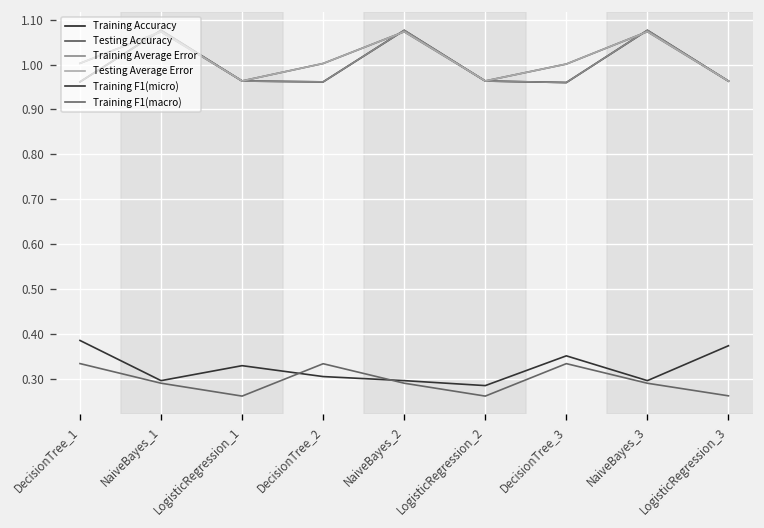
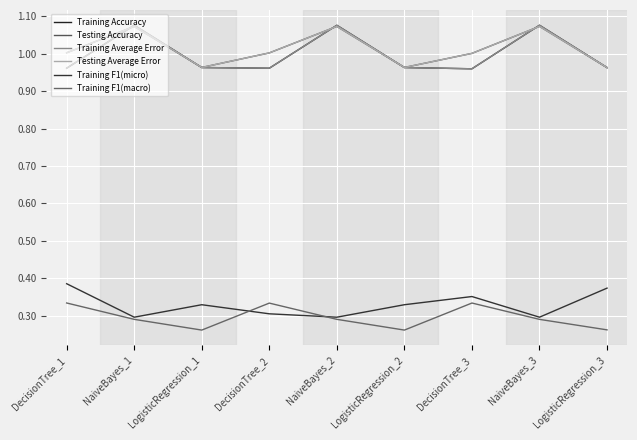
  {
    "Training F1(micro)": {
      "DecisionTree_1": 0.39,
      "LogisticRegression_1": 0.33,
      "DecisionTree_2": 0.31,
-     "LogisticRegression_2": 0.28,
+     "LogisticRegression_2": 0.33,
      "DecisionTree_3": 0.35,
      "LogisticRegression_3": 0.37
    }
  }
